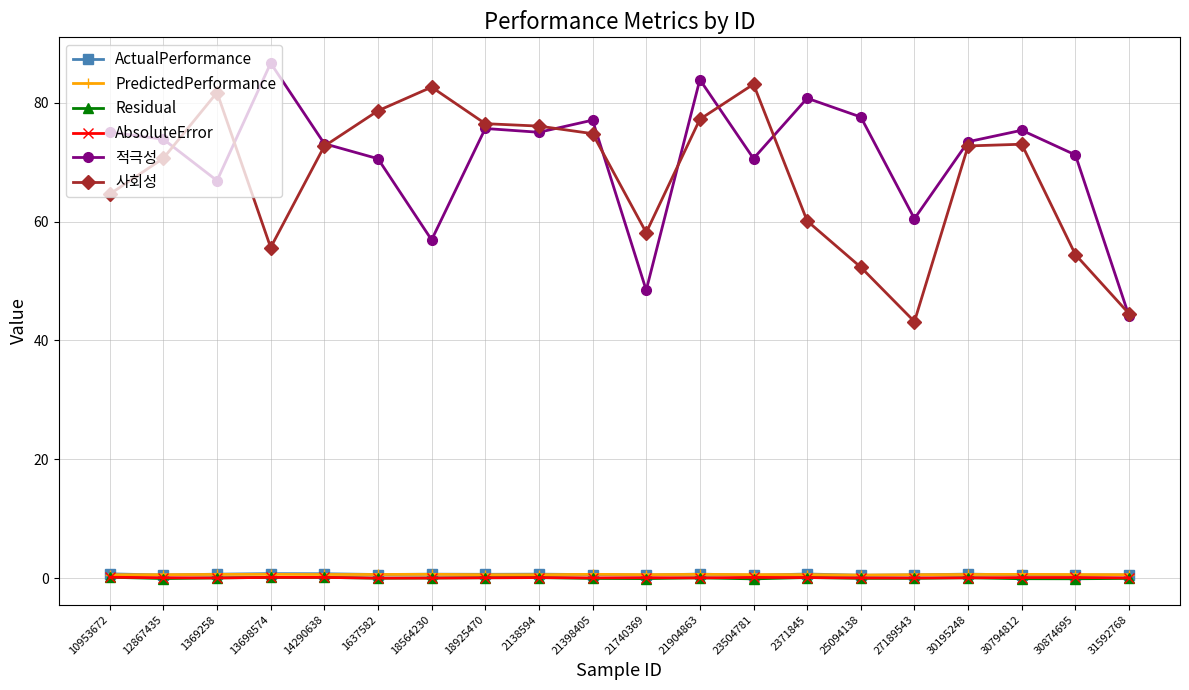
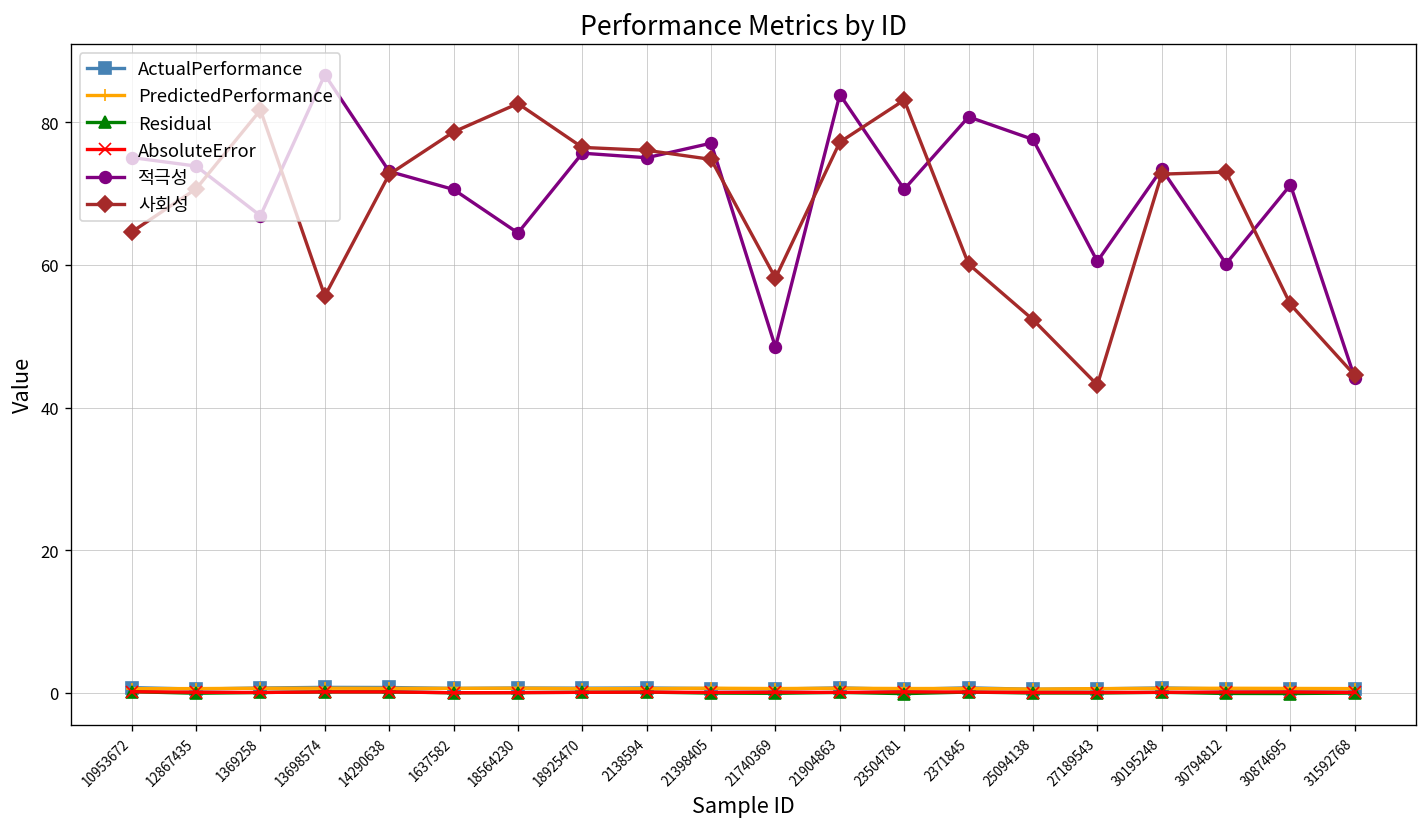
  {
    "적극성": {
      "1637582": 71,
-     "18564230": 57,
+     "18564230": 64,
      "18925470": 76,
      "2138594": 75,
      "21398405": 77,
      "21740369": 48,
      "21904863": 84,
      "23504781": 71,
      "2371845": 81,
      "25094138": 78,
      "27189543": 61,
      "30195248": 73,
-     "30794812": 75,
+     "30794812": 60,
      "30874695": 71
    },
    "사회성": {
      "13698574": 56,
      "1637582": 79,
      "18564230": 83,
      "18925470": 76,
      "2138594": 76,
      "21398405": 75,
      "21740369": 58,
      "21904863": 77,
      "23504781": 83,
      "2371845": 60,
      "25094138": 52,
      "27189543": 43,
      "30195248": 73,
      "30794812": 73,
      "30874695": 54
    }
  }
